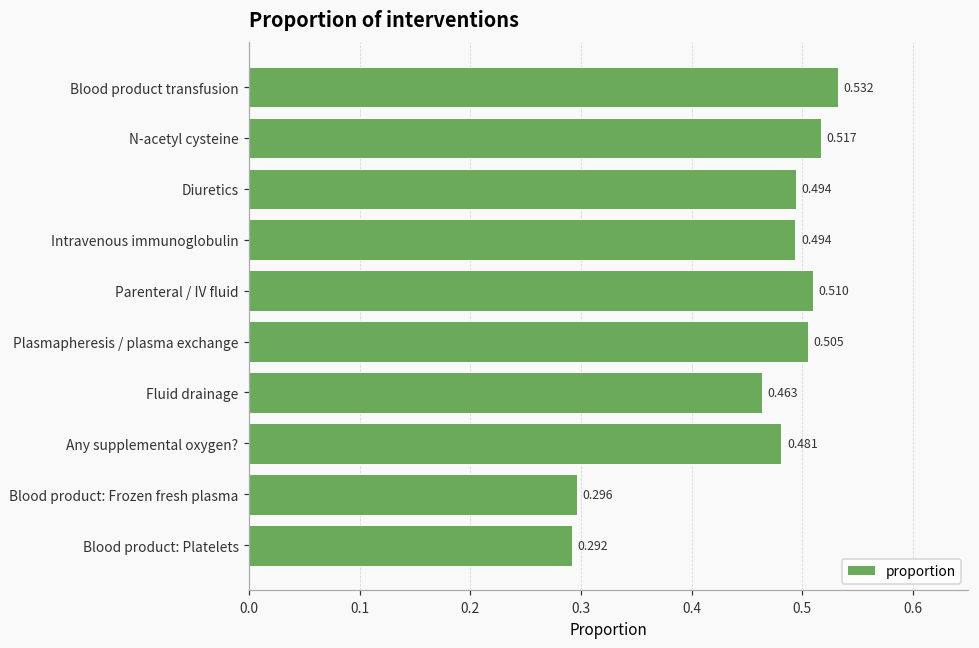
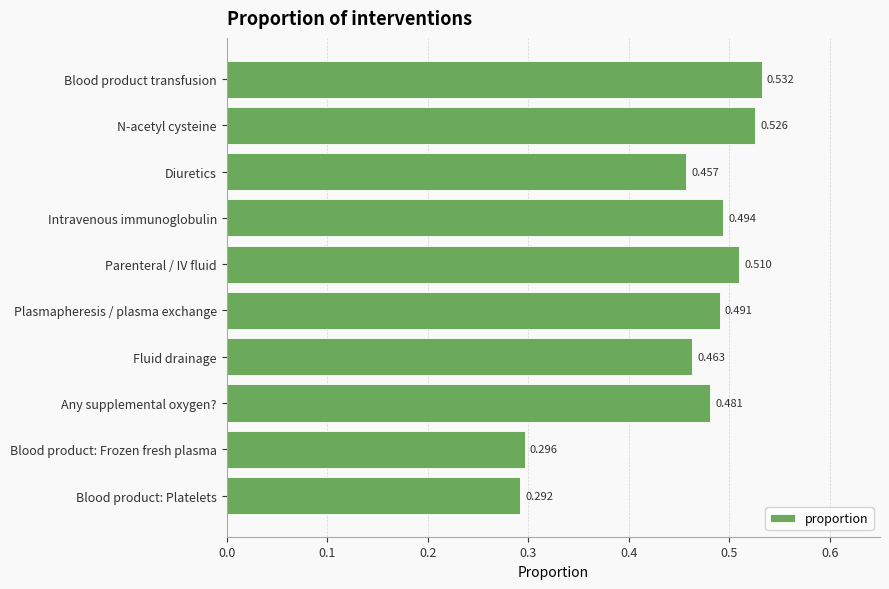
  {
    "Blood product transfusion": 0.532,
-   "N-acetyl cysteine": 0.517,
-   "Diuretics": 0.494,
+   "N-acetyl cysteine": 0.526,
+   "Diuretics": 0.457,
    "Intravenous immunoglobulin": 0.494,
    "Parenteral / IV fluid": 0.510,
-   "Plasmapheresis / plasma exchange": 0.505,
+   "Plasmapheresis / plasma exchange": 0.491,
    "Fluid drainage": 0.463,
    "Any supplemental oxygen?": 0.481,
    "Blood product: Frozen fresh plasma": 0.296,
    "Blood product: Platelets": 0.292
  }
